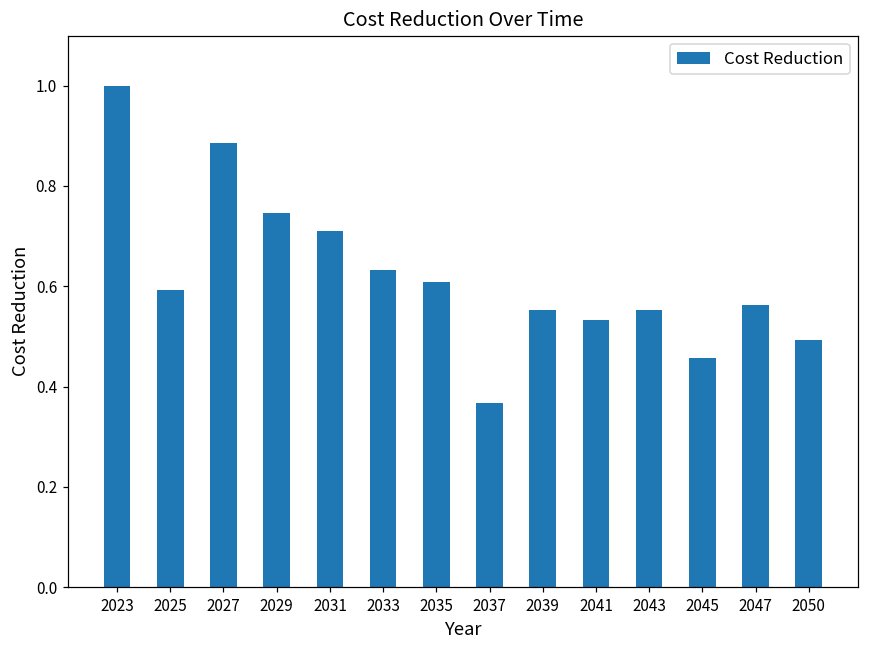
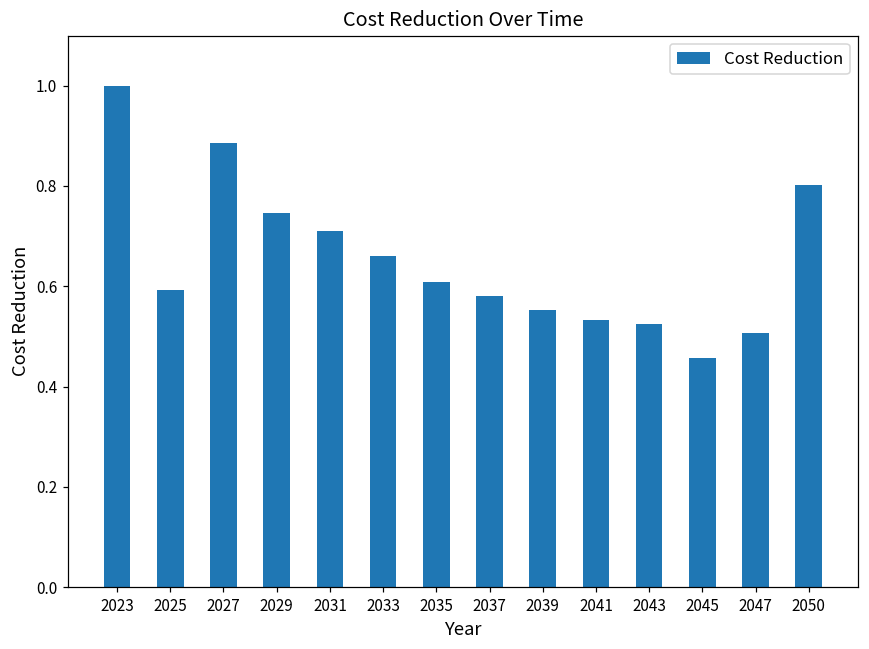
  {
    "2023": 1.00,
    "2025": 0.59,
    "2027": 0.89,
    "2029": 0.75,
    "2031": 0.71,
-   "2033": 0.63,
+   "2033": 0.66,
    "2035": 0.61,
-   "2037": 0.37,
+   "2037": 0.58,
    "2039": 0.55,
    "2041": 0.53,
-   "2043": 0.55,
+   "2043": 0.52,
    "2045": 0.46,
-   "2047": 0.56,
-   "2050": 0.49
+   "2047": 0.51,
+   "2050": 0.80
  }
